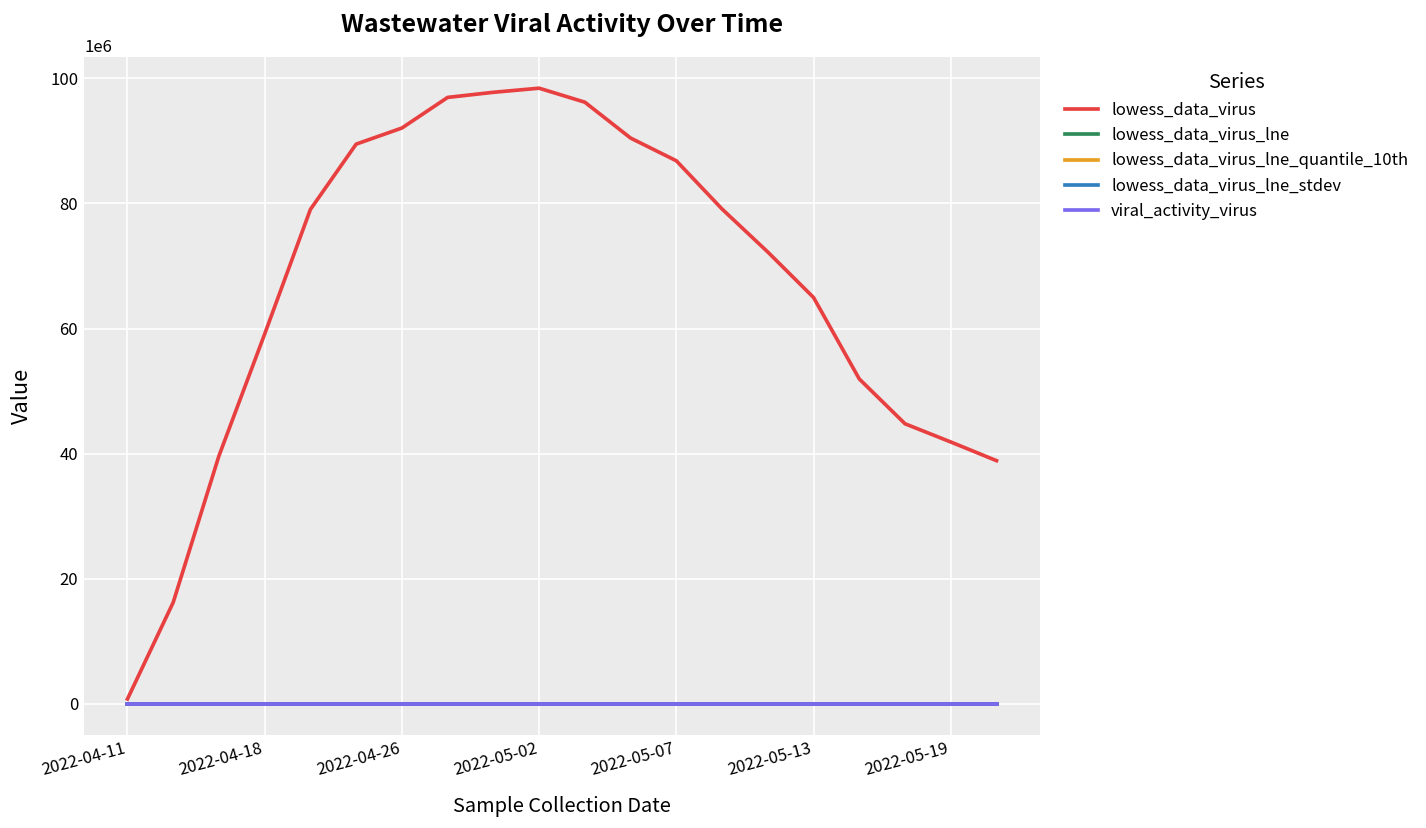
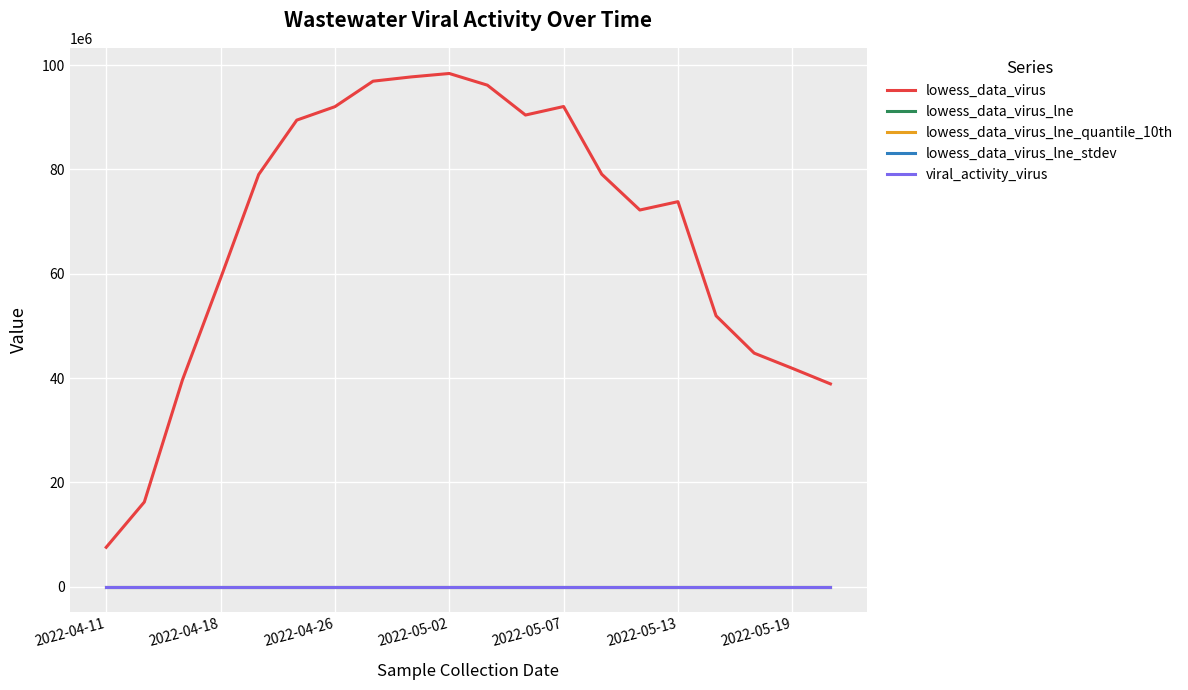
  {
    "lowess_data_virus": {
-     "2022-04-11": 1000000,
+     "2022-04-11": 8000000,
      "2022-05-02": 98000000,
-     "2022-05-07": 87000000,
-     "2022-05-13": 65000000
+     "2022-05-07": 92000000,
+     "2022-05-13": 74000000
    },
    "viral_activity_virus": {
      "2022-04-11": 0,
      "2022-05-02": 0,
      "2022-05-07": 0,
      "2022-05-13": 0
    }
  }
